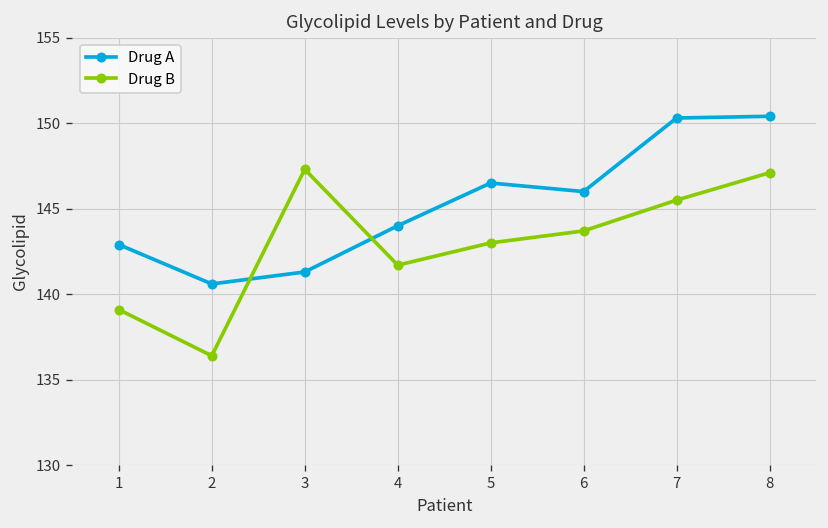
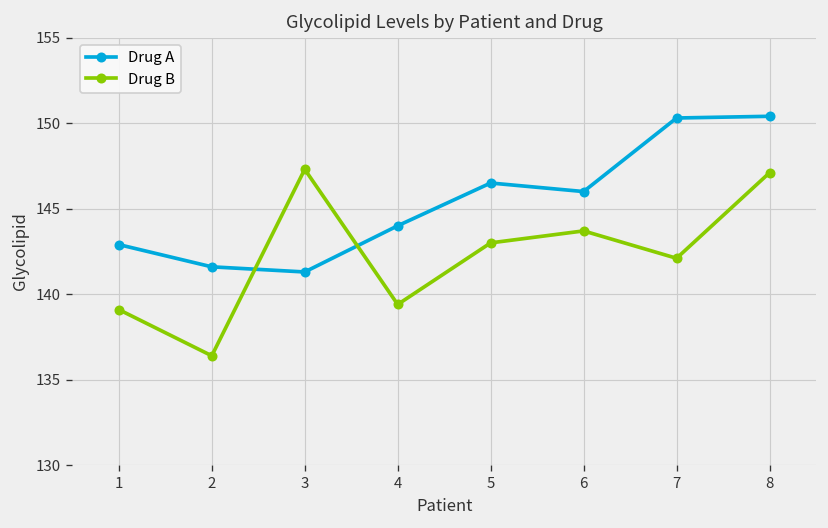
  {
    "Drug A": {
      "1": 142.9,
-     "2": 140.6,
+     "2": 141.6,
      "3": 141.3,
      "4": 144.0,
      "5": 146.5,
      "6": 146.0,
      "7": 150.3,
      "8": 150.4
    },
    "Drug B": {
      "1": 139.1,
      "2": 136.4,
      "3": 147.3,
-     "4": 141.7,
+     "4": 139.4,
      "5": 143.0,
      "6": 143.7,
-     "7": 145.5,
+     "7": 142.1,
      "8": 147.1
    }
  }
